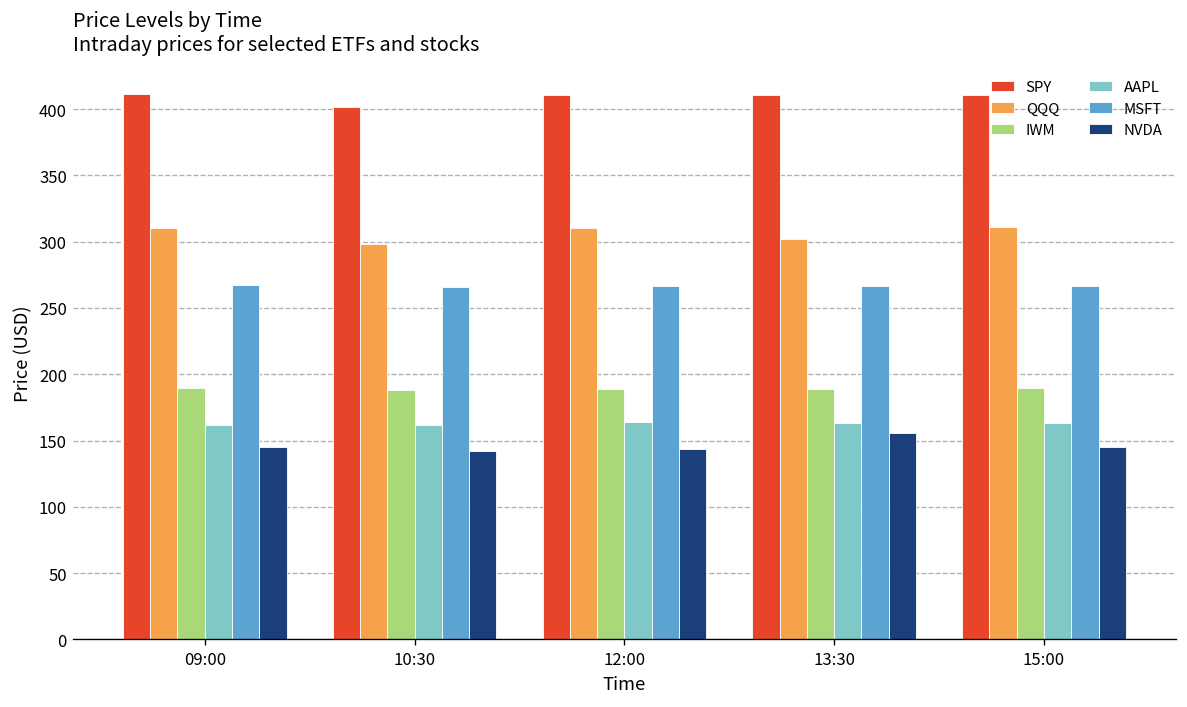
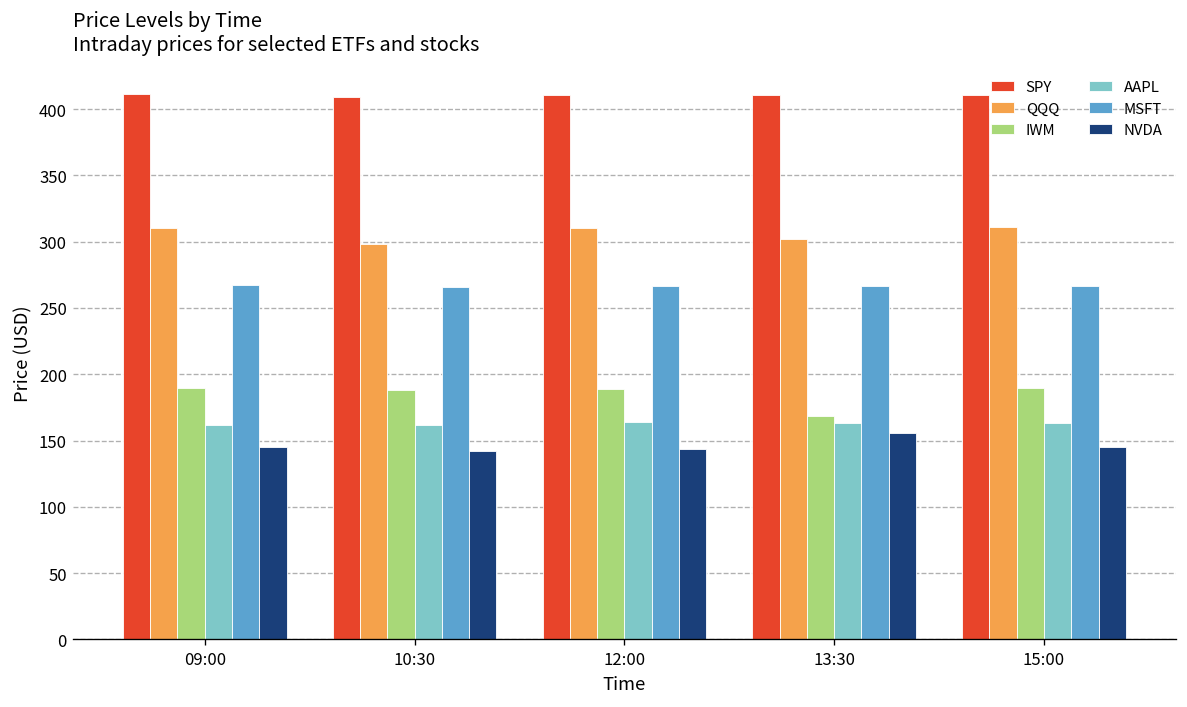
  {
    "SPY": {
      "09:00": 411,
-     "10:30": 401,
+     "10:30": 409,
      "12:00": 411,
      "13:30": 410,
      "15:00": 411
    },
    "QQQ": {
      "09:00": 311,
      "10:30": 298,
      "12:00": 310,
      "13:30": 302,
      "15:00": 311
    },
    "IWM": {
      "09:00": 189,
      "10:30": 188,
      "12:00": 189,
-     "13:30": 189,
+     "13:30": 169,
      "15:00": 190
    },
    "NVDA": {
      "09:00": 145,
      "10:30": 142,
      "12:00": 144,
      "13:30": 156,
      "15:00": 145
    }
  }
